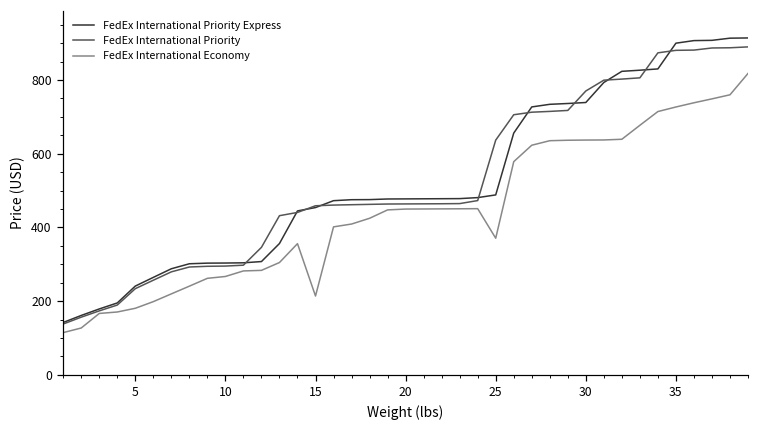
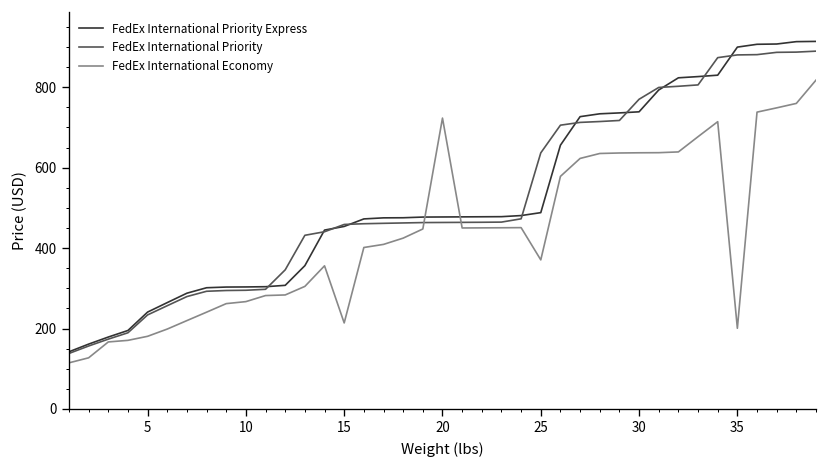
  {
    "FedEx International Economy": {
      "5": 180,
      "10": 270,
      "15": 210,
-     "20": 450,
+     "20": 720,
      "25": 370,
      "30": 640,
-     "35": 730
+     "35": 200
    }
  }
